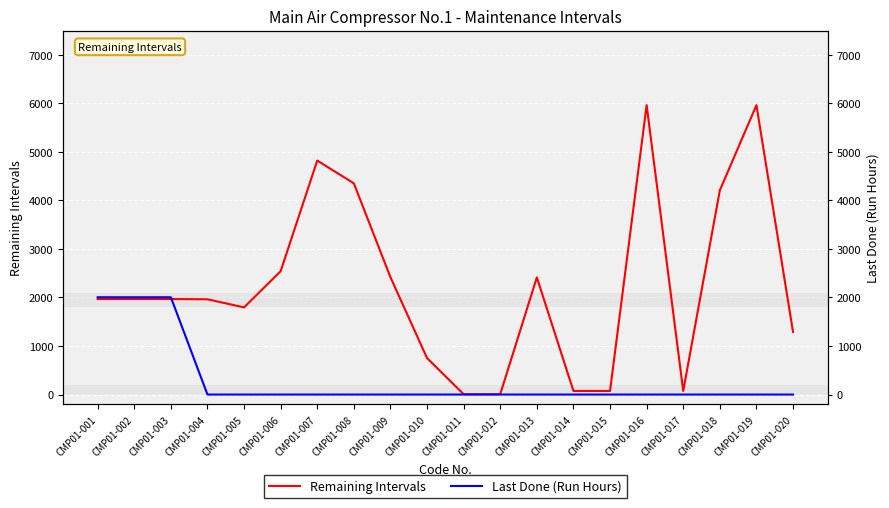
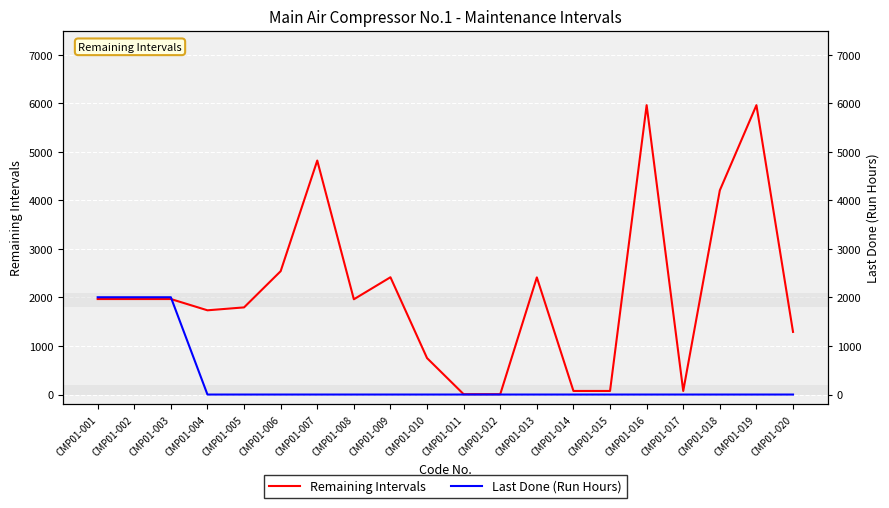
  {
    "Remaining Intervals": {
      "CMP01-001": 2000,
      "CMP01-002": 2000,
      "CMP01-003": 2000,
-     "CMP01-004": 2000,
+     "CMP01-004": 1700,
      "CMP01-005": 1800,
      "CMP01-006": 2500,
      "CMP01-007": 4800,
-     "CMP01-008": 4400,
+     "CMP01-008": 2000,
      "CMP01-009": 2400,
      "CMP01-010": 800,
      "CMP01-011": 0,
      "CMP01-012": 0,
      "CMP01-013": 2400,
      "CMP01-014": 100,
      "CMP01-015": 100,
      "CMP01-016": 6000,
      "CMP01-017": 100,
      "CMP01-018": 4200,
      "CMP01-019": 6000,
      "CMP01-020": 1300
    },
    "Last Done (Run Hours)": {
      "CMP01-001": 2000,
      "CMP01-002": 2000,
      "CMP01-003": 2000,
      "CMP01-004": 0,
      "CMP01-005": 0,
      "CMP01-006": 0,
      "CMP01-007": 0,
      "CMP01-008": 0,
      "CMP01-009": 0,
      "CMP01-010": 0,
      "CMP01-011": 0,
      "CMP01-012": 0,
      "CMP01-013": 0,
      "CMP01-014": 0,
      "CMP01-015": 0,
      "CMP01-016": 0,
      "CMP01-017": 0,
      "CMP01-018": 0,
      "CMP01-019": 0,
      "CMP01-020": 0
    }
  }
